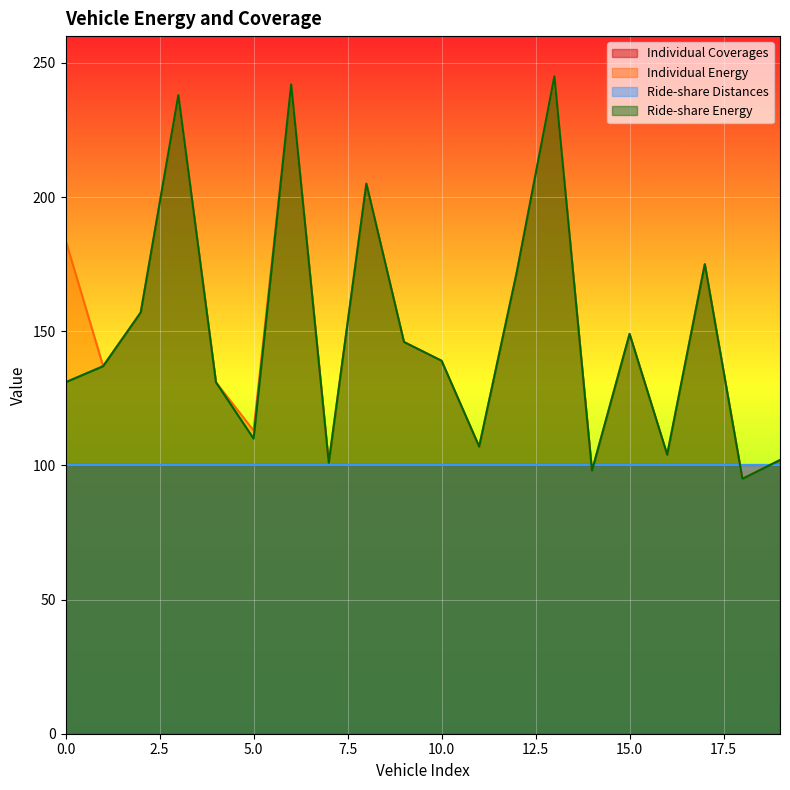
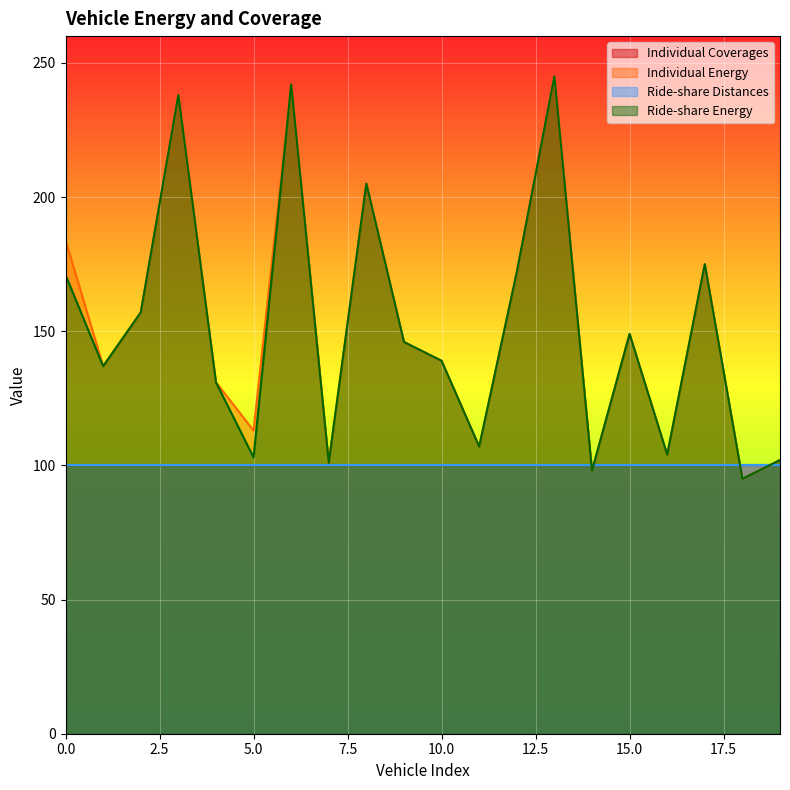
  {
    "Ride-share Distances": {
      "0.0": 100,
      "5.0": 100,
      "10.0": 100,
      "15.0": 100
    },
    "Individual Energy": {
      "0.0": 184,
      "5.0": 113
    },
    "Ride-share Energy": {
-     "0.0": 131,
-     "5.0": 110
+     "0.0": 171,
+     "5.0": 103
    }
  }
